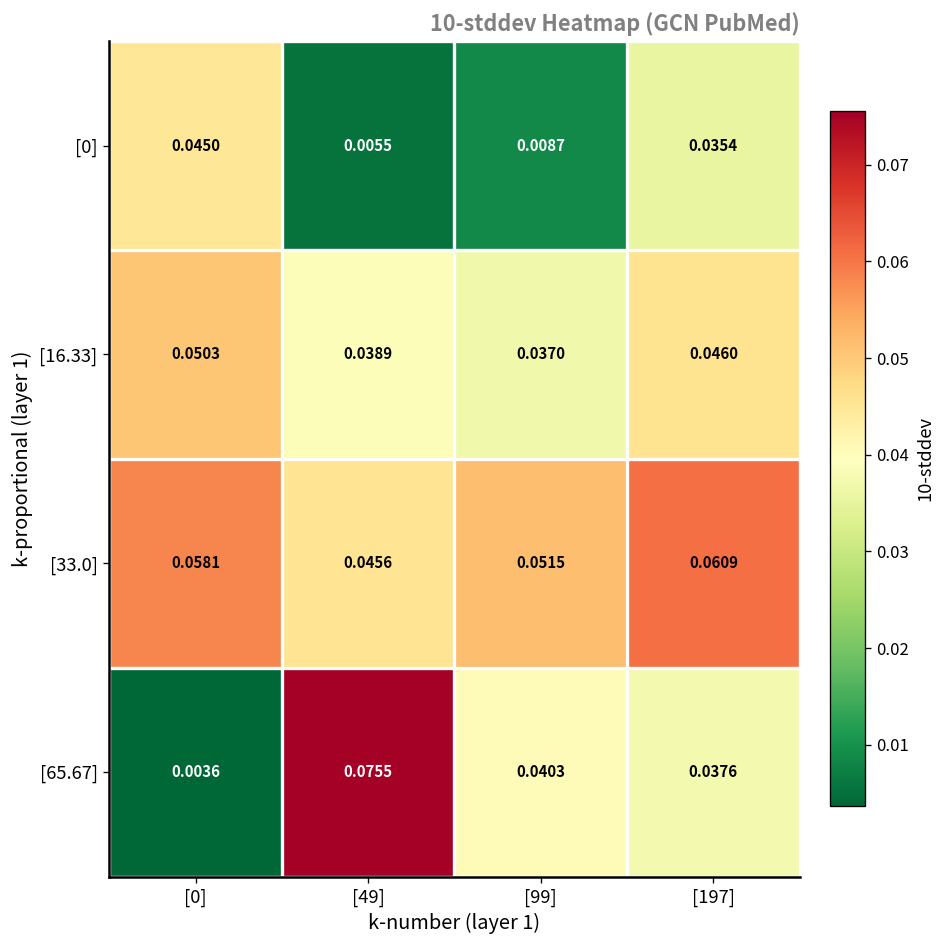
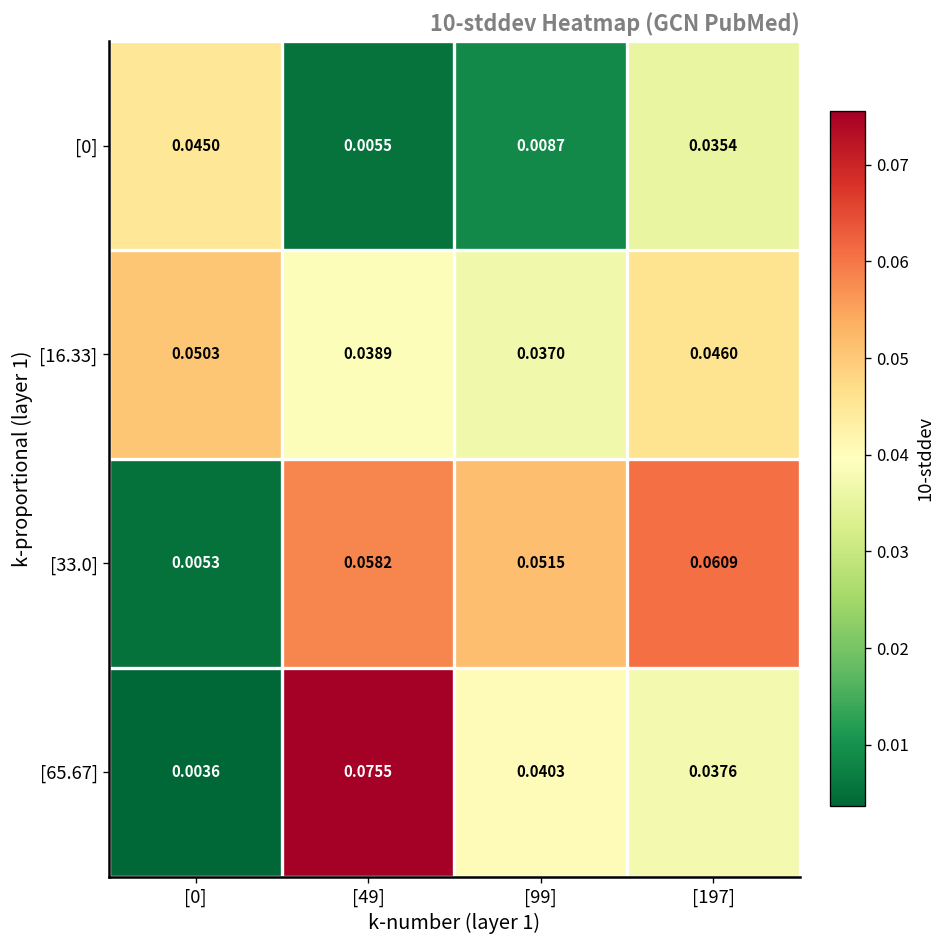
  {
    "[0]": {
      "[0]": 0.0450,
      "[49]": 0.0055,
      "[99]": 0.0087,
      "[197]": 0.0354
    },
    "[16.33]": {
      "[0]": 0.0503,
      "[49]": 0.0389,
      "[99]": 0.0370,
      "[197]": 0.0460
    },
    "[33.0]": {
-     "[0]": 0.0581,
-     "[49]": 0.0456,
+     "[0]": 0.0053,
+     "[49]": 0.0582,
      "[99]": 0.0515,
      "[197]": 0.0609
    },
    "[65.67]": {
      "[0]": 0.0036,
      "[49]": 0.0755,
      "[99]": 0.0403,
      "[197]": 0.0376
    }
  }
